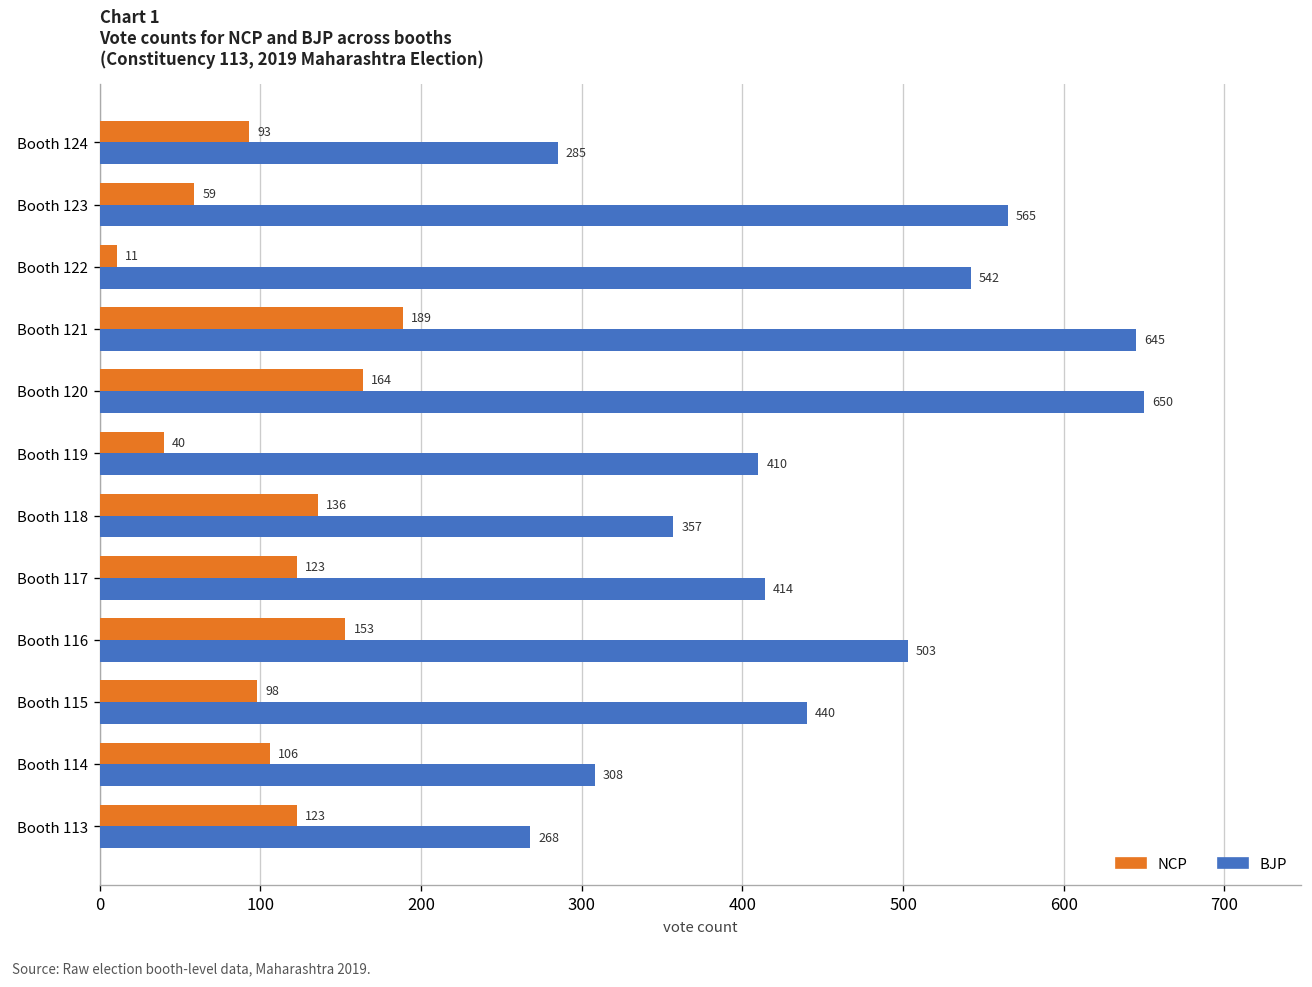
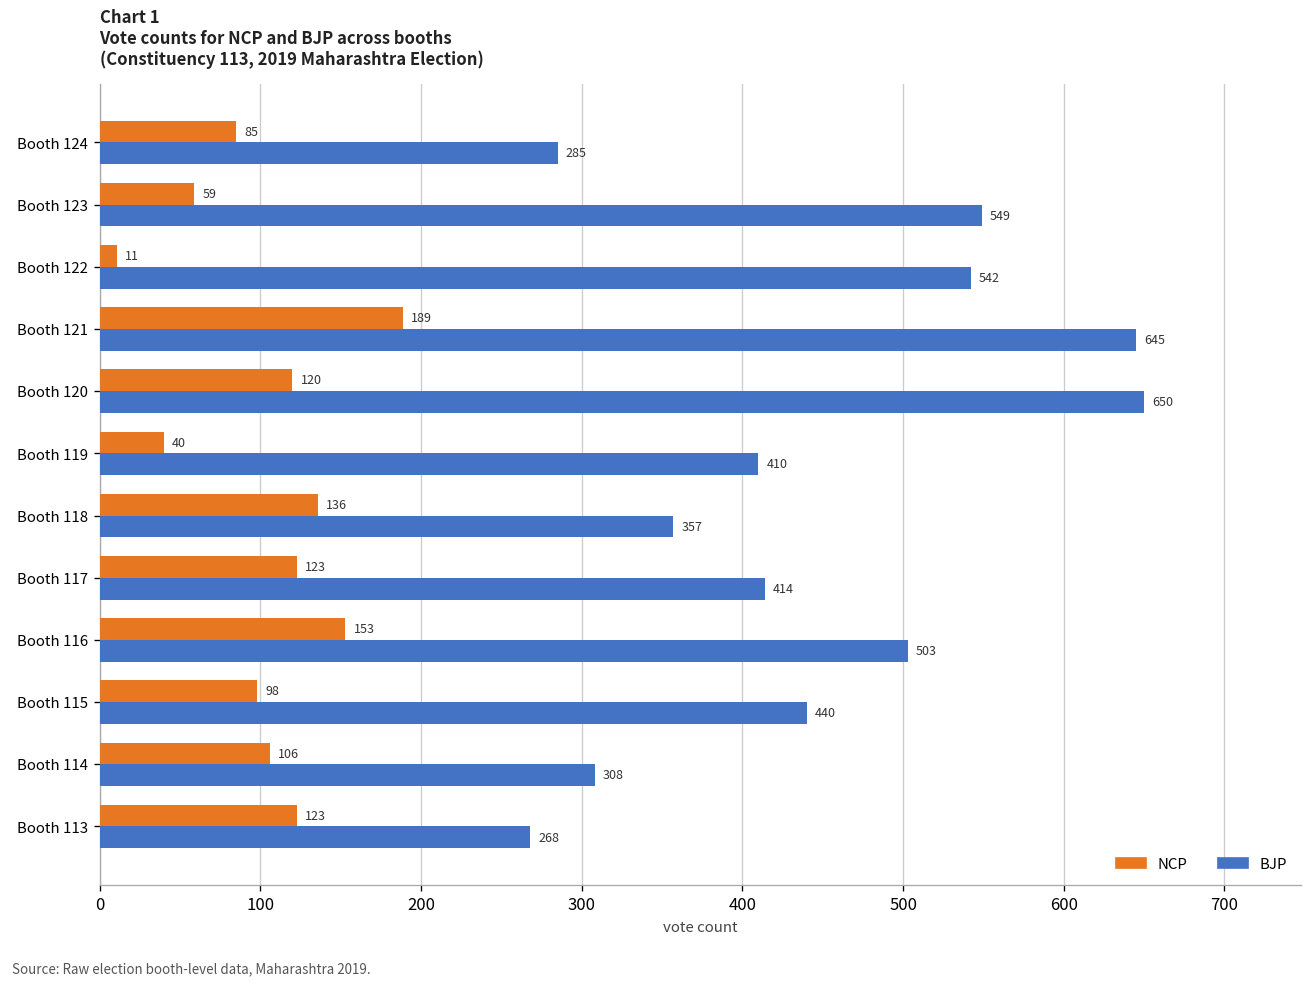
  {
    "NCP": {
-     "Booth 124": 93,
+     "Booth 124": 85,
      "Booth 123": 59,
      "Booth 122": 11,
      "Booth 121": 189,
-     "Booth 120": 164,
+     "Booth 120": 120,
      "Booth 119": 40,
      "Booth 118": 136,
      "Booth 117": 123,
      "Booth 116": 153,
      "Booth 115": 98,
      "Booth 114": 106,
      "Booth 113": 123
    },
    "BJP": {
      "Booth 124": 285,
-     "Booth 123": 565,
+     "Booth 123": 549,
      "Booth 122": 542,
      "Booth 121": 645,
      "Booth 120": 650,
      "Booth 119": 410,
      "Booth 118": 357,
      "Booth 117": 414,
      "Booth 116": 503,
      "Booth 115": 440,
      "Booth 114": 308,
      "Booth 113": 268
    }
  }
